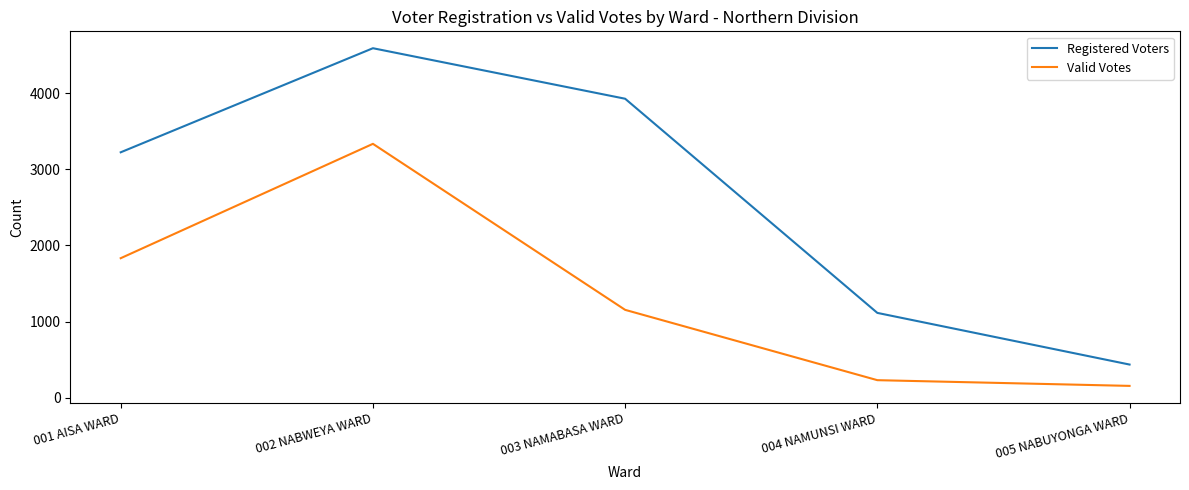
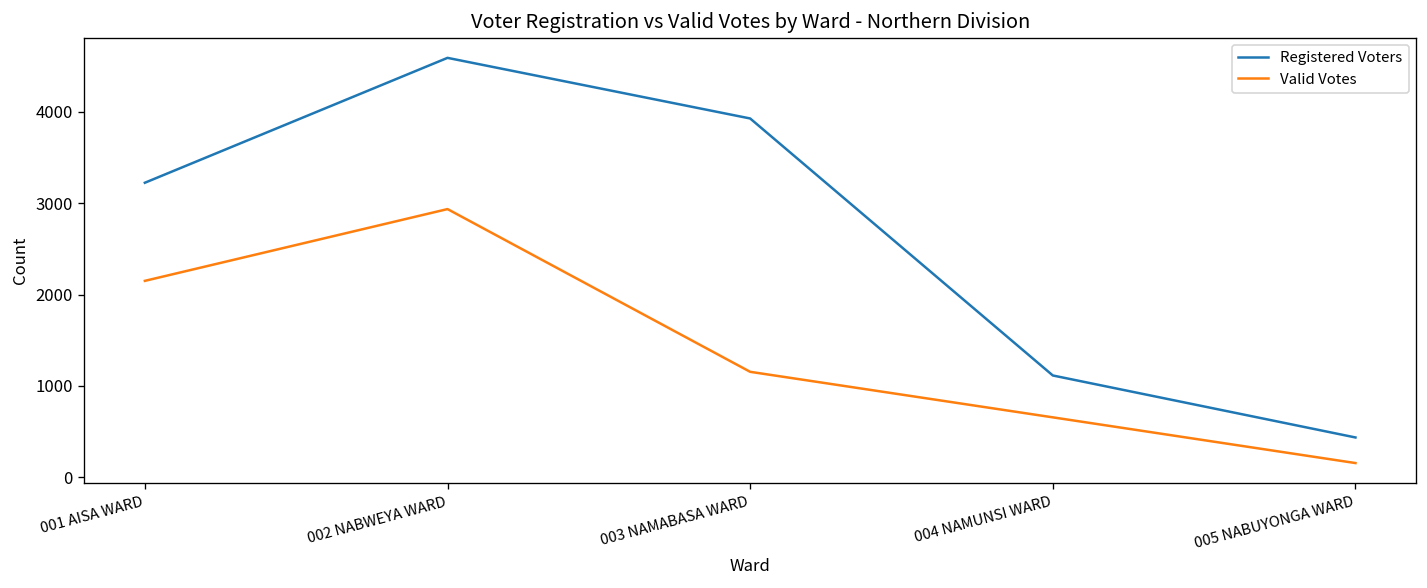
  {
    "Registered Voters": {
      "001 AISA WARD": 3200,
      "002 NABWEYA WARD": 4600,
      "003 NAMABASA WARD": 3900,
      "004 NAMUNSI WARD": 1100,
      "005 NABUYONGA WARD": 400
    },
    "Valid Votes": {
-     "001 AISA WARD": 1800,
-     "002 NABWEYA WARD": 3300,
+     "001 AISA WARD": 2200,
+     "002 NABWEYA WARD": 2900,
      "003 NAMABASA WARD": 1200,
-     "004 NAMUNSI WARD": 200,
+     "004 NAMUNSI WARD": 700,
      "005 NABUYONGA WARD": 200
    }
  }
